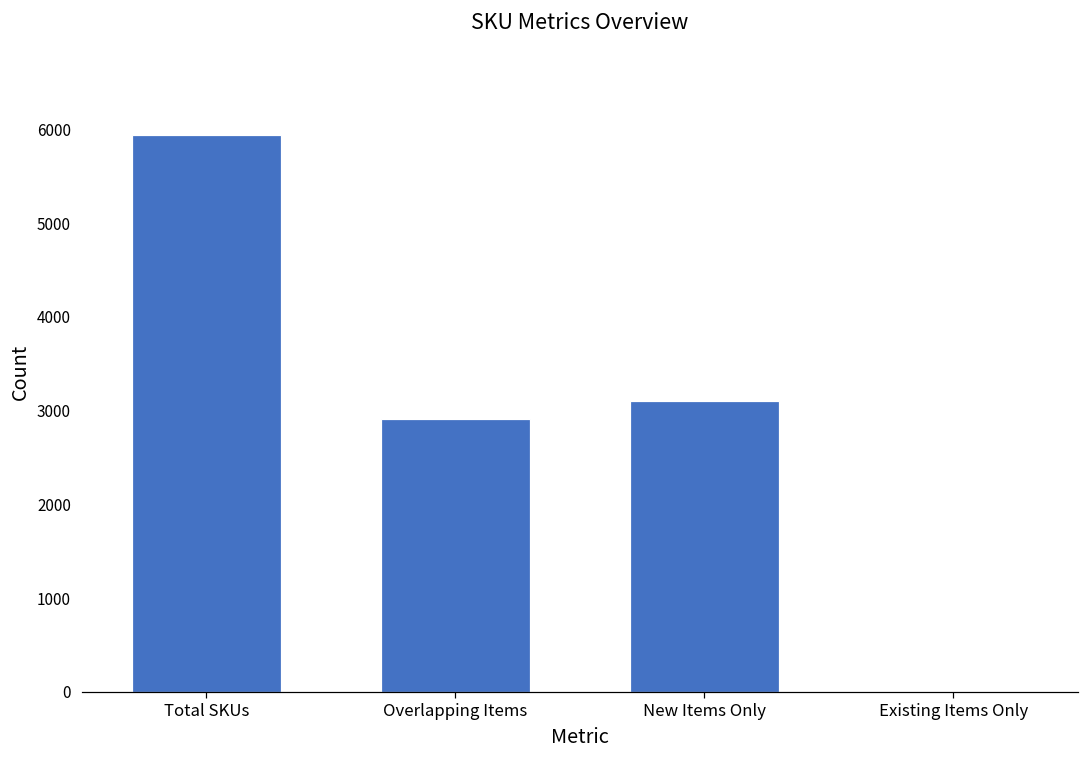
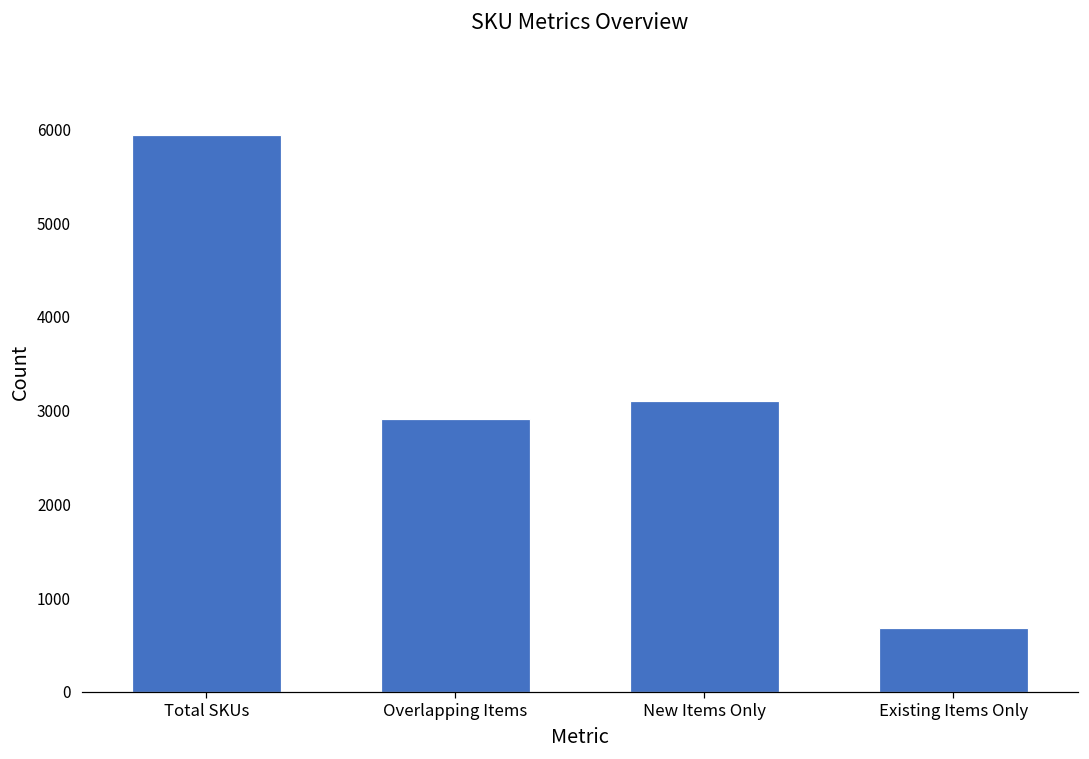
  {
    "Total SKUs": 5900,
    "Overlapping Items": 2900,
    "New Items Only": 3100,
-   "Existing Items Only": 0
+   "Existing Items Only": 700
  }
